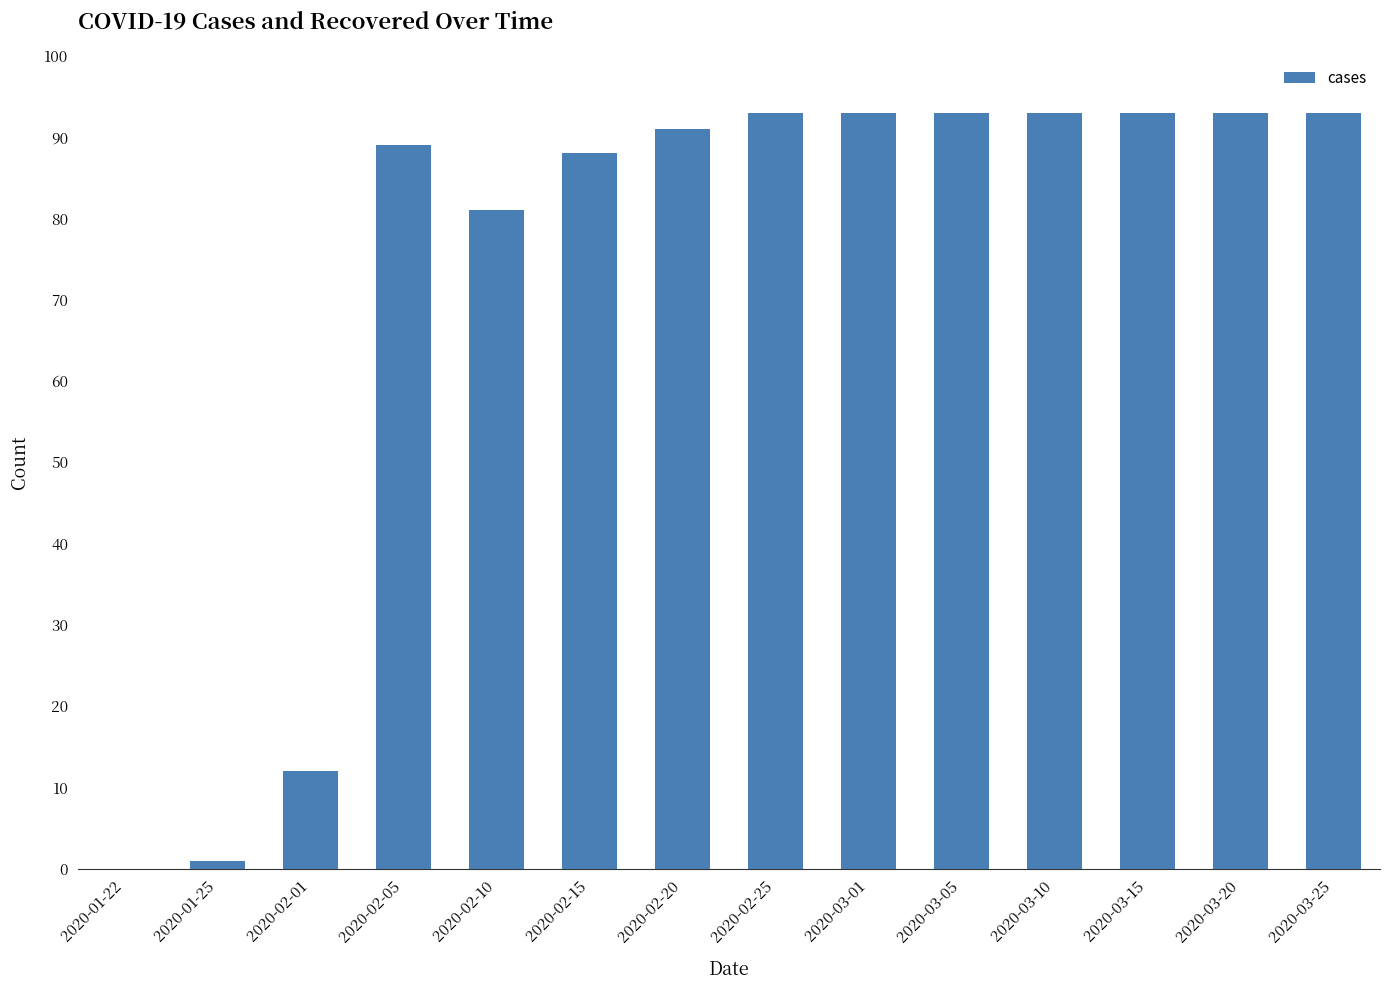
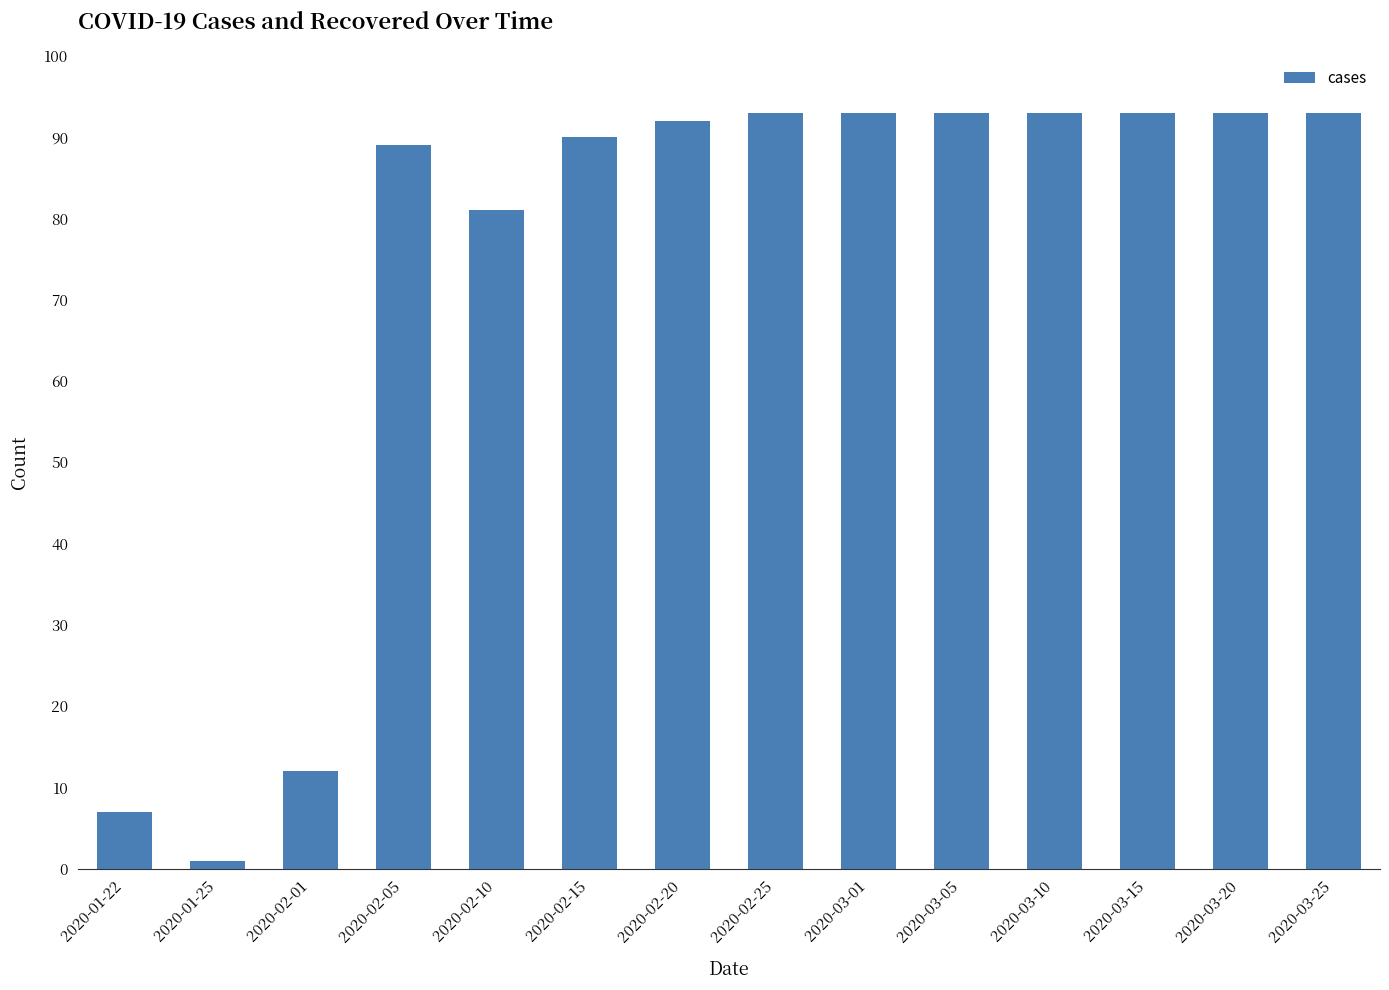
  {
-   "2020-01-22": 0,
+   "2020-01-22": 7,
    "2020-01-25": 1,
    "2020-02-01": 12,
    "2020-02-05": 89,
    "2020-02-10": 81,
-   "2020-02-15": 88,
-   "2020-02-20": 91,
+   "2020-02-15": 90,
+   "2020-02-20": 92,
    "2020-02-25": 93,
    "2020-03-01": 93,
    "2020-03-05": 93,
    "2020-03-10": 93,
    "2020-03-15": 93,
    "2020-03-20": 93,
    "2020-03-25": 93
  }
